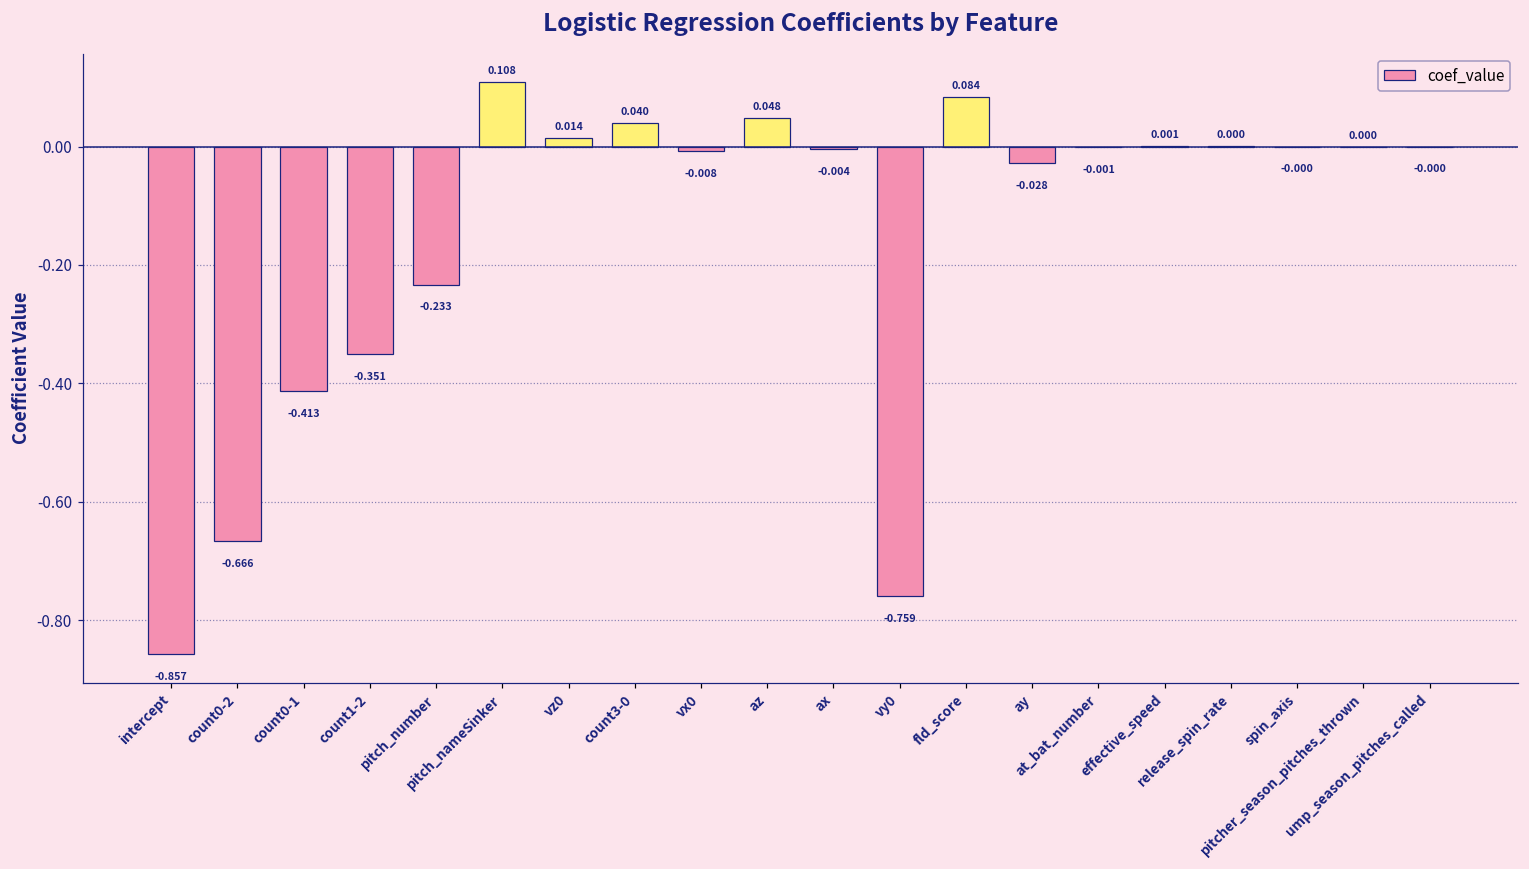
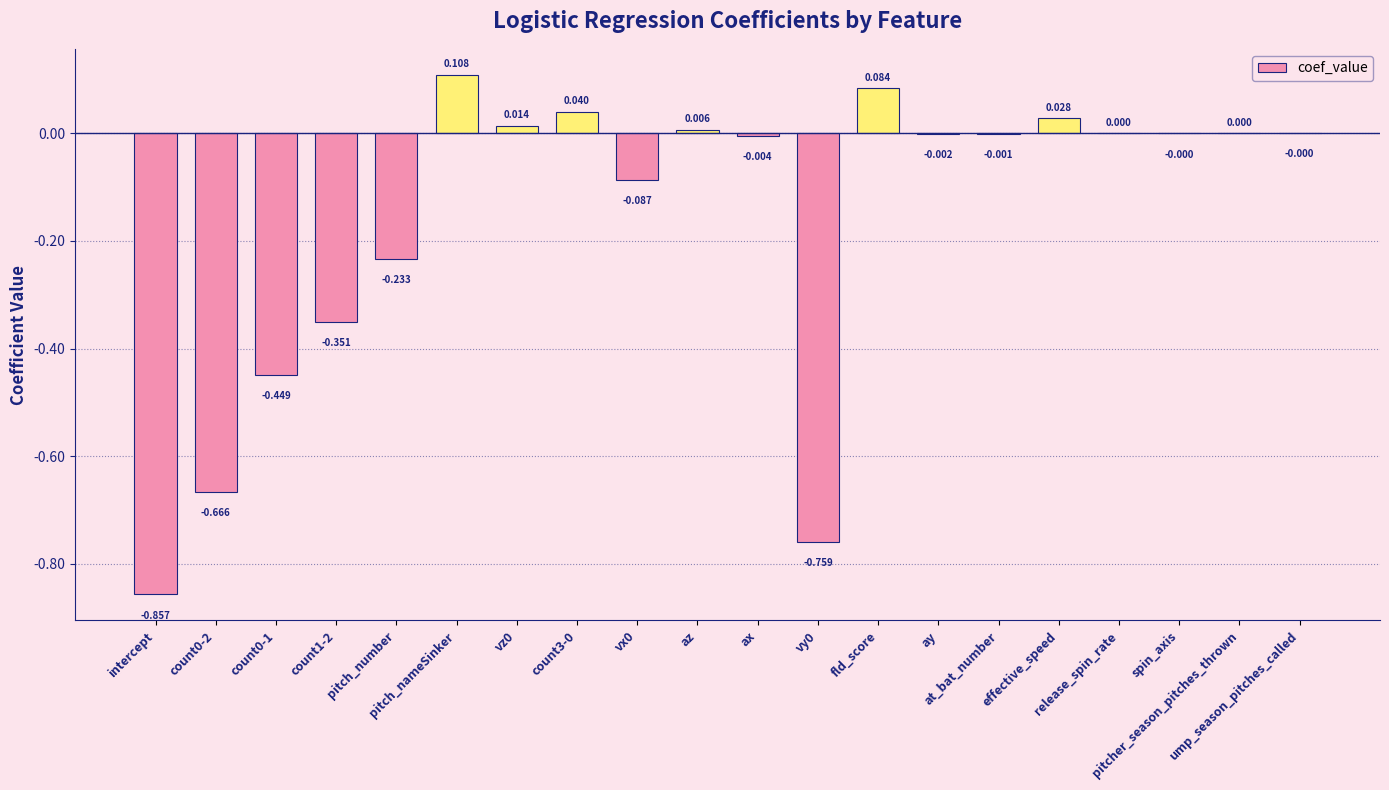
  {
    "intercept": -0.857,
    "count0-2": -0.666,
-   "count0-1": -0.413,
+   "count0-1": -0.449,
    "count1-2": -0.351,
    "pitch_number": -0.233,
    "pitch_nameSinker": 0.108,
    "vz0": 0.014,
    "count3-0": 0.040,
-   "vx0": -0.008,
-   "az": 0.048,
+   "vx0": -0.087,
+   "az": 0.006,
    "ax": -0.004,
    "vy0": -0.759,
    "fld_score": 0.084,
-   "ay": -0.028,
+   "ay": -0.002,
    "at_bat_number": -0.001,
-   "effective_speed": 0.001,
+   "effective_speed": 0.028,
    "release_spin_rate": 0.000,
    "spin_axis": -0.000,
    "pitcher_season_pitches_thrown": 0.000,
    "ump_season_pitches_called": -0.000
  }
